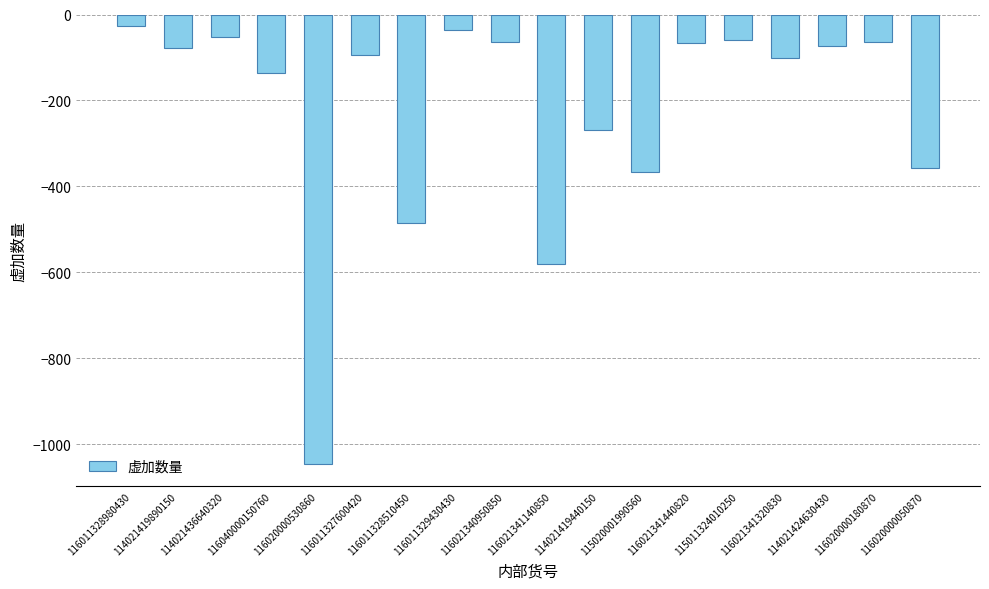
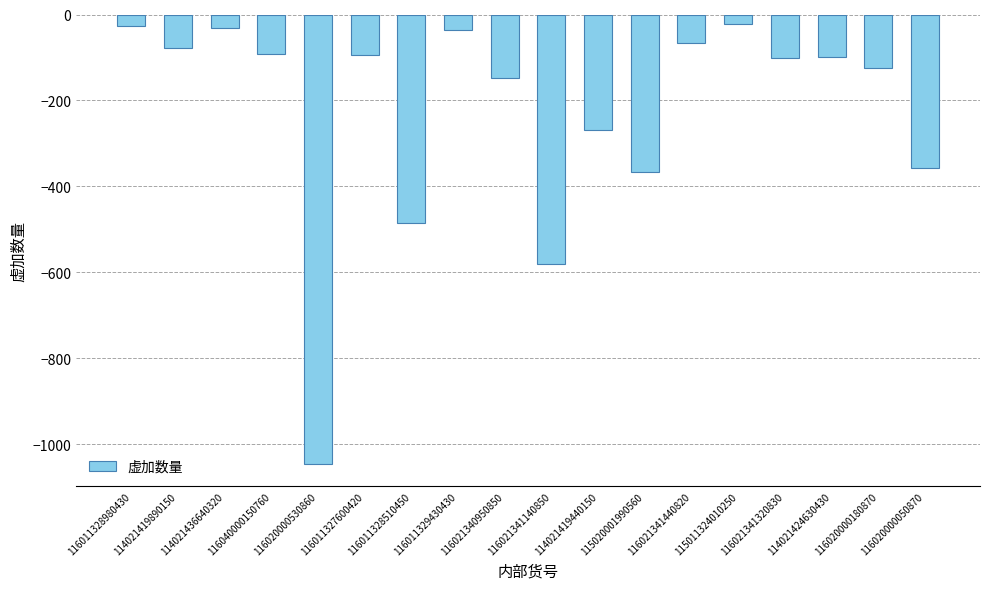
  {
    "116011328980430": -30,
    "114021419890150": -80,
-   "114021436640320": -50,
-   "116040000150760": -140,
+   "114021436640320": -30,
+   "116040000150760": -90,
    "116020000530860": -1050,
    "116011327600420": -90,
    "116011328510450": -490,
    "116011329430430": -40,
-   "116021340950850": -60,
+   "116021340950850": -150,
    "116021341140850": -580,
    "114021419440150": -270,
    "115020001990560": -370,
    "116021341440820": -70,
-   "115011324010250": -60,
+   "115011324010250": -20,
    "116021341320830": -100,
-   "114021424630430": -70,
-   "116020000180870": -60,
+   "114021424630430": -100,
+   "116020000180870": -120,
    "116020000050870": -360
  }
